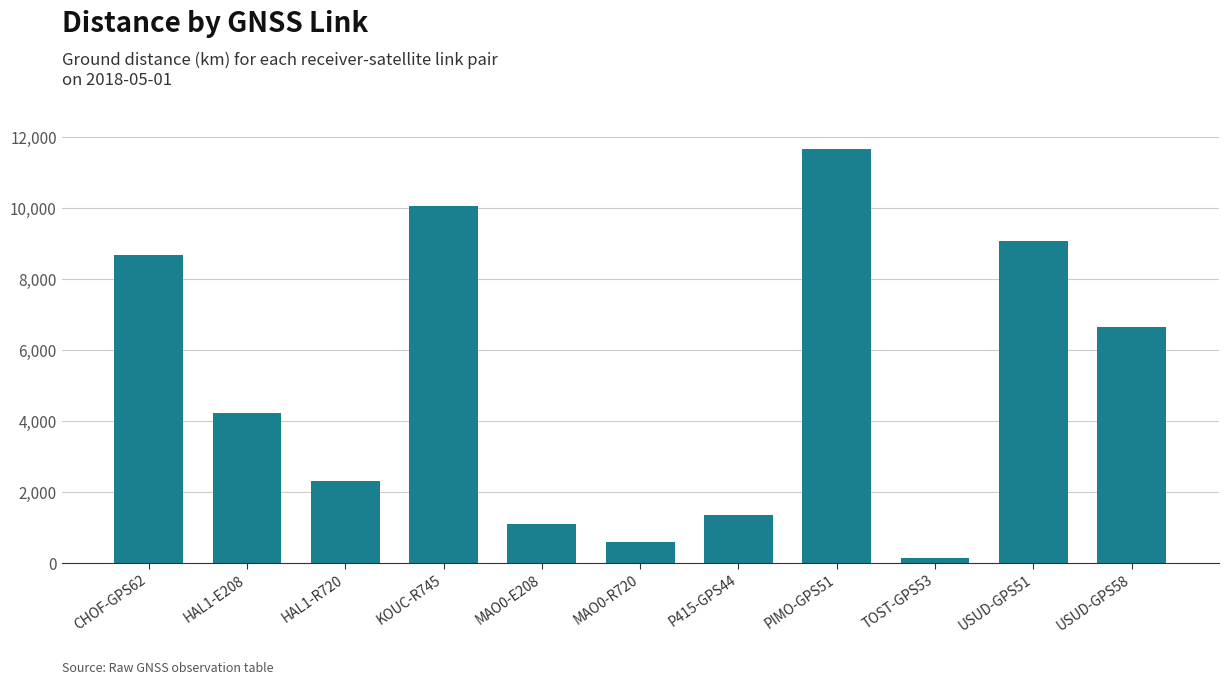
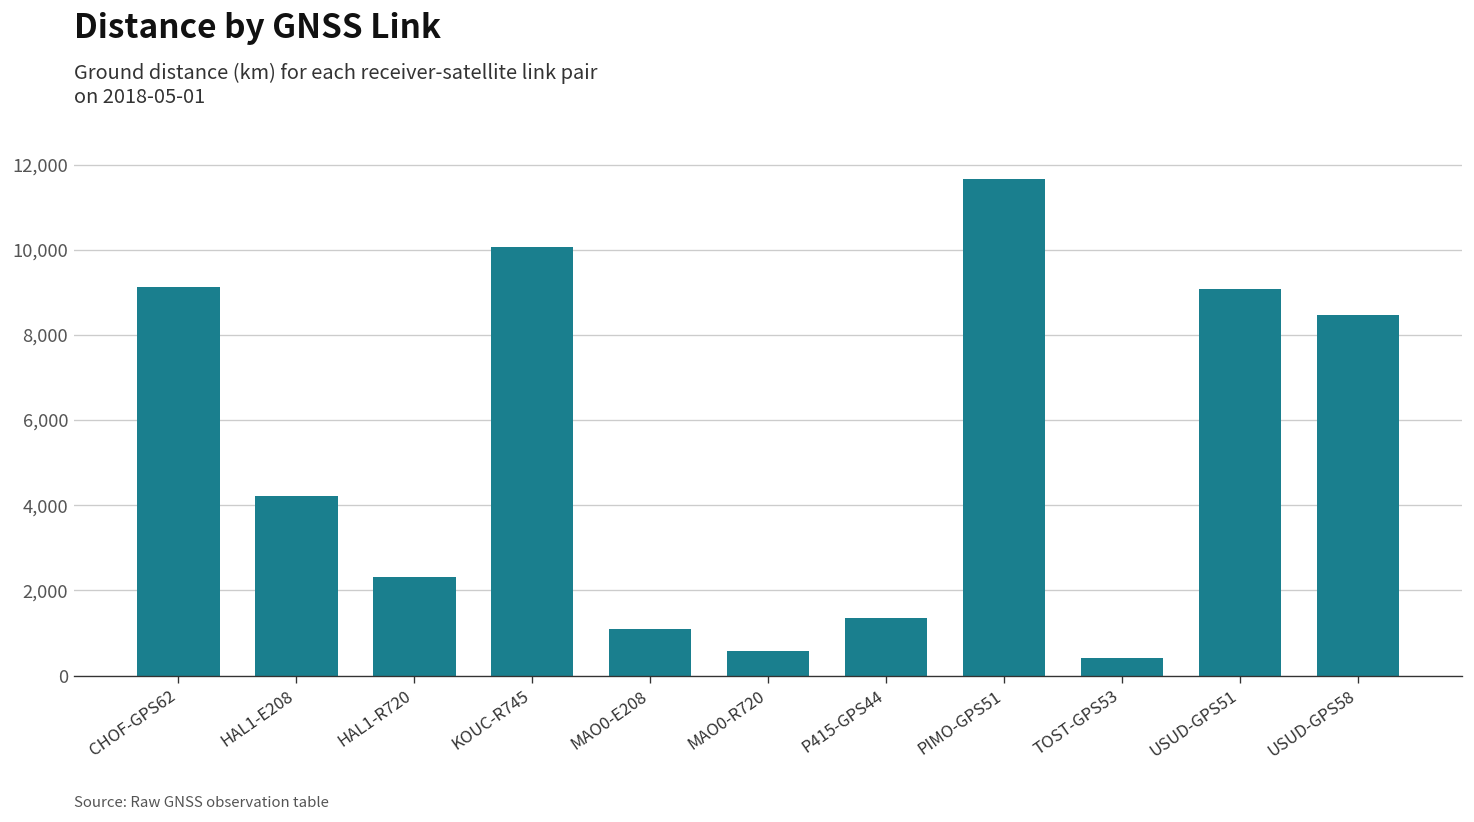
  {
-   "CHOF-GPS62": "8,700",
+   "CHOF-GPS62": "9,100",
    "HAL1-E208": "4,200",
    "HAL1-R720": "2,300",
    "KOUC-R745": "10,100",
    "MAO0-E208": "1,100",
    "MAO0-R720": "600",
    "P415-GPS44": "1,400",
    "PIMO-GPS51": "11,700",
-   "TOST-GPS53": "100",
+   "TOST-GPS53": "400",
    "USUD-GPS51": "9,100",
-   "USUD-GPS58": "6,600"
+   "USUD-GPS58": "8,500"
  }
